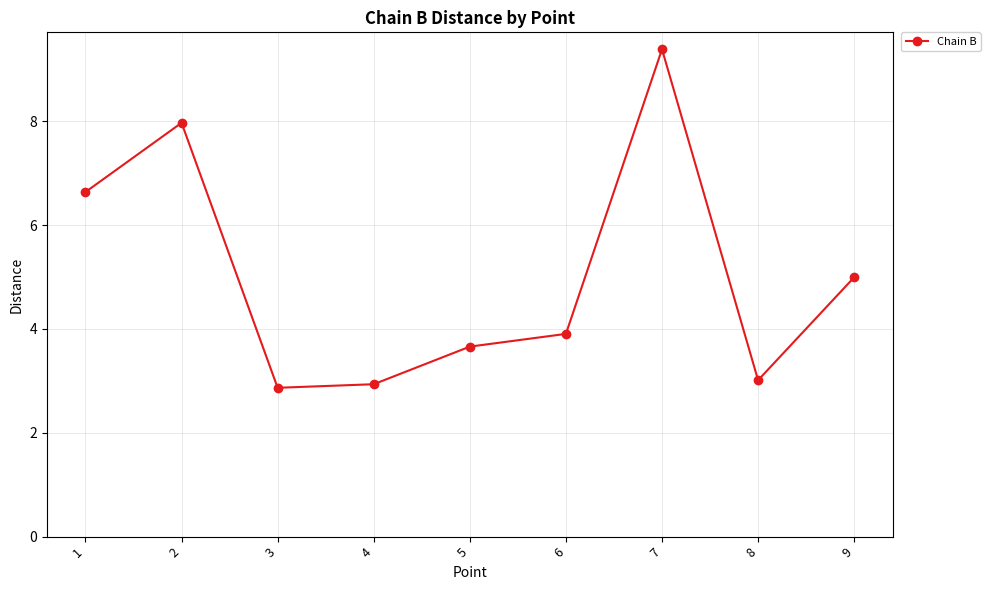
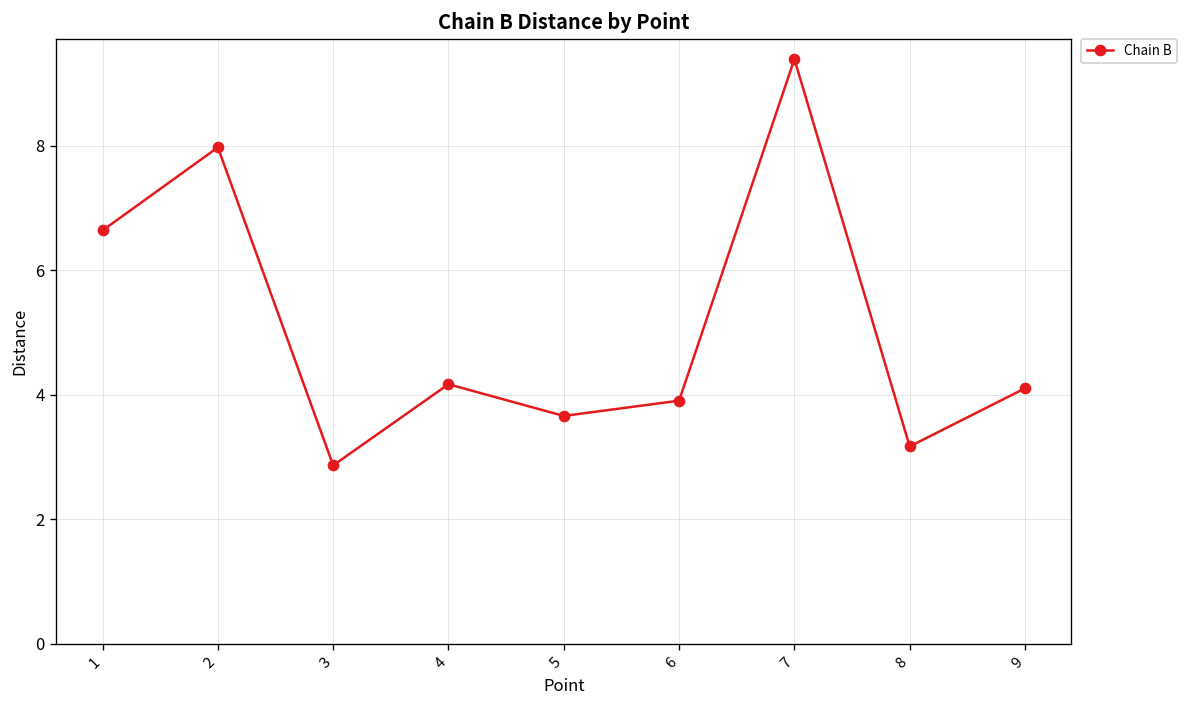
  {
    "1": 6.6,
    "2": 8.0,
    "3": 2.9,
-   "4": 2.9,
+   "4": 4.2,
    "5": 3.7,
    "6": 3.9,
    "7": 9.4,
-   "8": 3.0,
-   "9": 5.0
+   "8": 3.2,
+   "9": 4.1
  }
